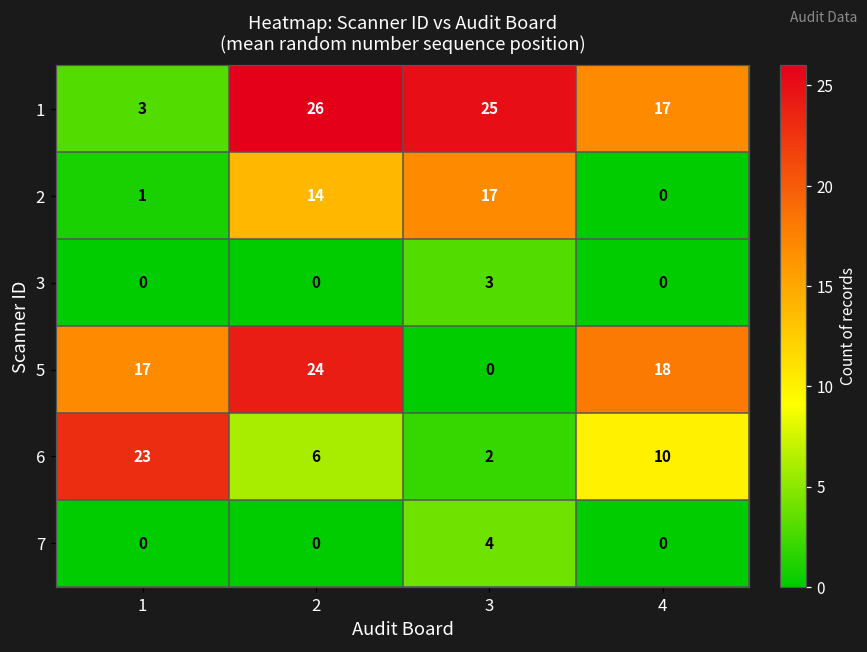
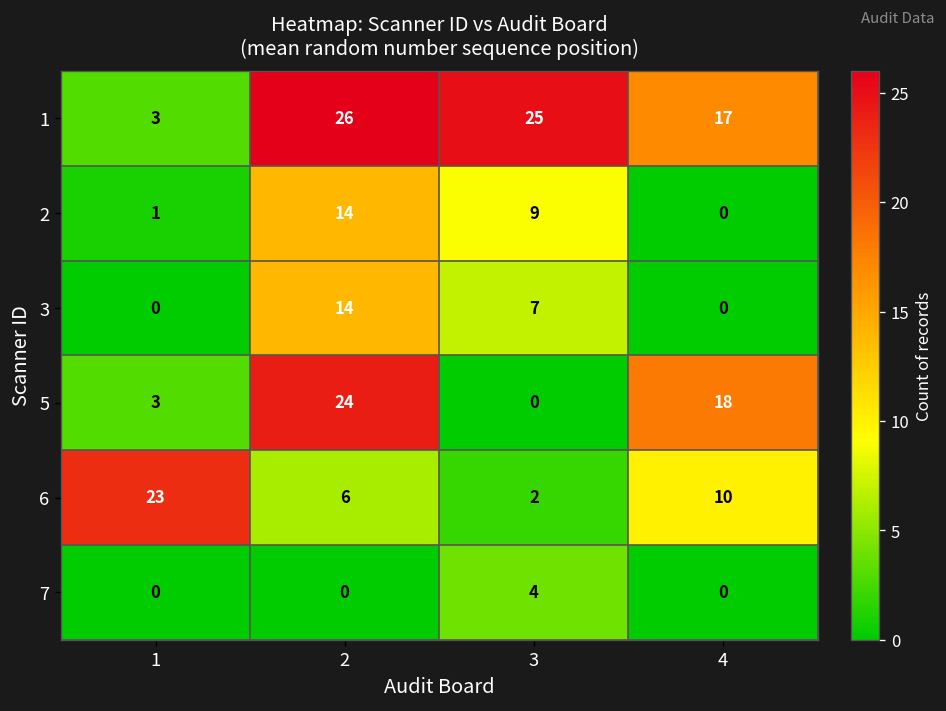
  {
    "1": {
      "1": 3,
      "2": 26,
      "3": 25,
      "4": 17
    },
    "2": {
      "1": 1,
      "2": 14,
-     "3": 17,
+     "3": 9,
      "4": 0
    },
    "3": {
      "1": 0,
-     "2": 0,
-     "3": 3,
+     "2": 14,
+     "3": 7,
      "4": 0
    },
    "5": {
-     "1": 17,
+     "1": 3,
      "2": 24,
      "3": 0,
      "4": 18
    },
    "6": {
      "1": 23,
      "2": 6,
      "3": 2,
      "4": 10
    },
    "7": {
      "1": 0,
      "2": 0,
      "3": 4,
      "4": 0
    }
  }
